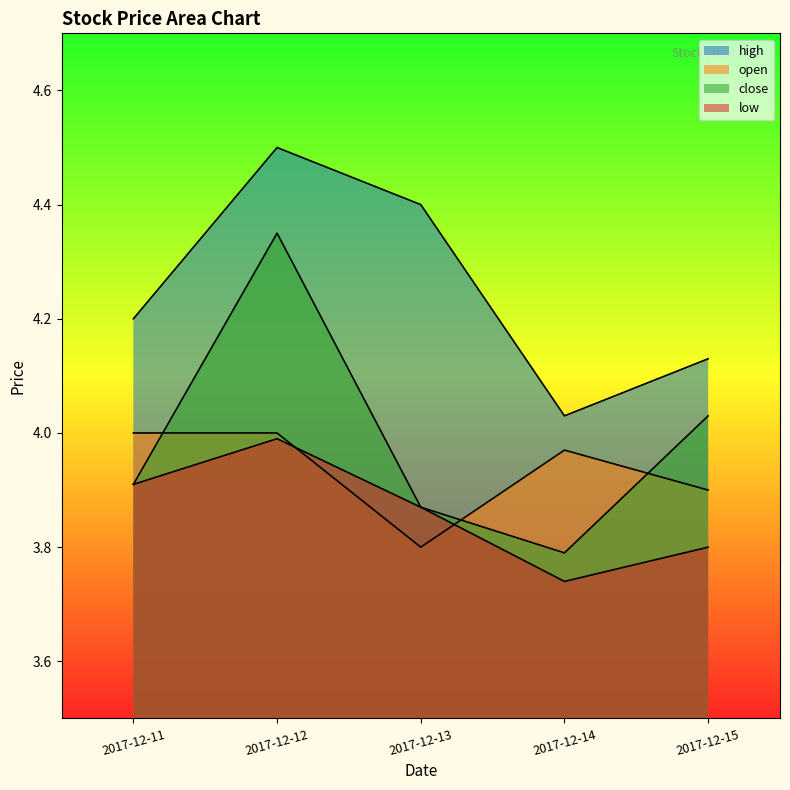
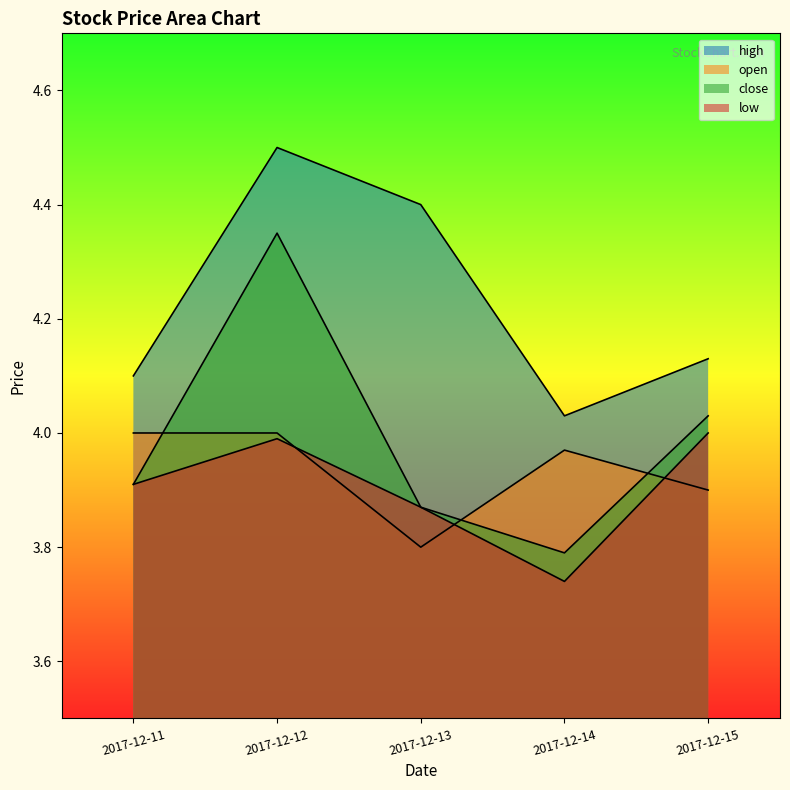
  {
    "high": {
-     "2017-12-11": 4.2,
+     "2017-12-11": 4.1,
      "2017-12-12": 4.5,
      "2017-12-13": 4.4,
      "2017-12-14": 4.03,
      "2017-12-15": 4.13
    },
    "open": {
      "2017-12-11": 4.0,
      "2017-12-12": 4.0,
      "2017-12-13": 3.8,
      "2017-12-14": 3.97,
      "2017-12-15": 3.9
    },
    "close": {
      "2017-12-12": 4.35,
      "2017-12-14": 3.79,
      "2017-12-15": 4.03
    },
    "low": {
      "2017-12-12": 3.99,
      "2017-12-14": 3.74,
-     "2017-12-15": 3.8
+     "2017-12-15": 4.0
    }
  }
